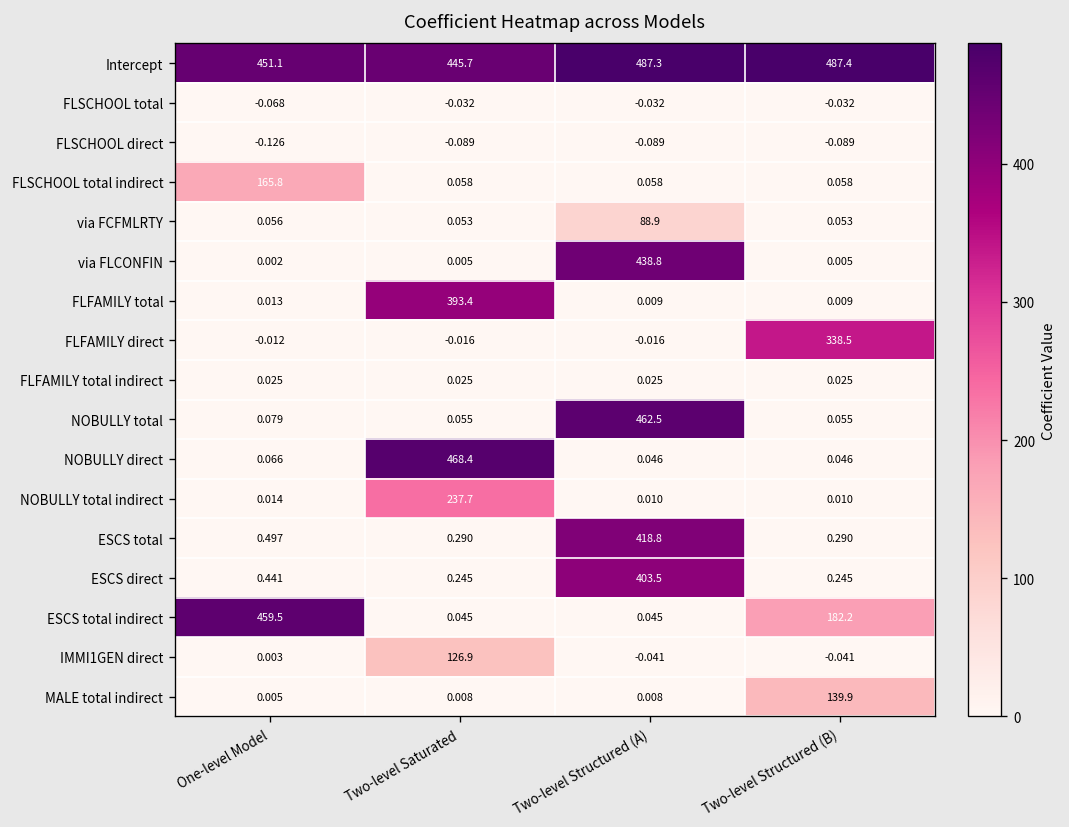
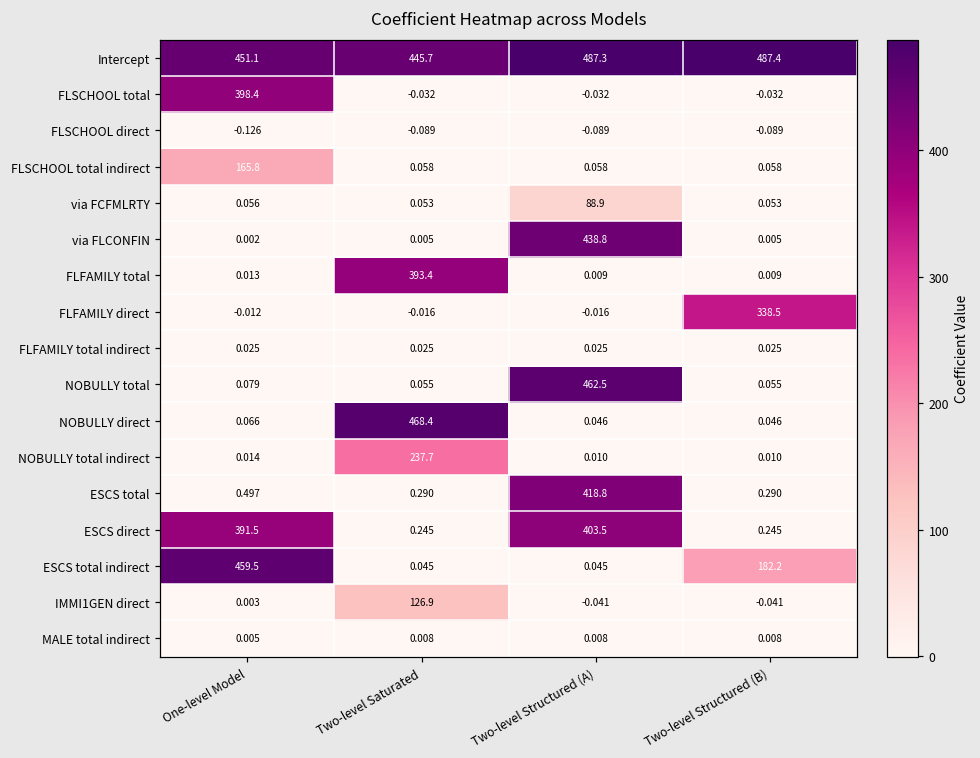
  {
    "Intercept": {
      "One-level Model": 451.1,
      "Two-level Saturated": 445.7,
      "Two-level Structured (A)": 487.3,
      "Two-level Structured (B)": 487.4
    },
    "FLSCHOOL total": {
-     "One-level Model": -0.068,
+     "One-level Model": 398.4,
      "Two-level Saturated": -0.032,
      "Two-level Structured (A)": -0.032,
      "Two-level Structured (B)": -0.032
    },
    "FLSCHOOL direct": {
      "One-level Model": -0.126,
      "Two-level Saturated": -0.089,
      "Two-level Structured (A)": -0.089,
      "Two-level Structured (B)": -0.089
    },
    "FLSCHOOL total indirect": {
      "One-level Model": 165.8,
      "Two-level Saturated": 0.058,
      "Two-level Structured (A)": 0.058,
      "Two-level Structured (B)": 0.058
    },
    "via FCFMLRTY": {
      "One-level Model": 0.056,
      "Two-level Saturated": 0.053,
      "Two-level Structured (A)": 88.9,
      "Two-level Structured (B)": 0.053
    },
    "via FLCONFIN": {
      "One-level Model": 0.002,
      "Two-level Saturated": 0.005,
      "Two-level Structured (A)": 438.8,
      "Two-level Structured (B)": 0.005
    },
    "FLFAMILY total": {
      "One-level Model": 0.013,
      "Two-level Saturated": 393.4,
      "Two-level Structured (A)": 0.009,
      "Two-level Structured (B)": 0.009
    },
    "FLFAMILY direct": {
      "One-level Model": -0.012,
      "Two-level Saturated": -0.016,
      "Two-level Structured (A)": -0.016,
      "Two-level Structured (B)": 338.5
    },
    "FLFAMILY total indirect": {
      "One-level Model": 0.025,
      "Two-level Saturated": 0.025,
      "Two-level Structured (A)": 0.025,
      "Two-level Structured (B)": 0.025
    },
    "NOBULLY total": {
      "One-level Model": 0.079,
      "Two-level Saturated": 0.055,
      "Two-level Structured (A)": 462.5,
      "Two-level Structured (B)": 0.055
    },
    "NOBULLY direct": {
      "One-level Model": 0.066,
      "Two-level Saturated": 468.4,
      "Two-level Structured (A)": 0.046,
      "Two-level Structured (B)": 0.046
    },
    "NOBULLY total indirect": {
      "One-level Model": 0.014,
      "Two-level Saturated": 237.7,
      "Two-level Structured (A)": 0.010,
      "Two-level Structured (B)": 0.010
    },
    "ESCS total": {
      "One-level Model": 0.497,
      "Two-level Saturated": 0.290,
      "Two-level Structured (A)": 418.8,
      "Two-level Structured (B)": 0.290
    },
    "ESCS direct": {
-     "One-level Model": 0.441,
+     "One-level Model": 391.5,
      "Two-level Saturated": 0.245,
      "Two-level Structured (A)": 403.5,
      "Two-level Structured (B)": 0.245
    },
    "ESCS total indirect": {
      "One-level Model": 459.5,
      "Two-level Saturated": 0.045,
      "Two-level Structured (A)": 0.045,
      "Two-level Structured (B)": 182.2
    },
    "IMMI1GEN direct": {
      "One-level Model": 0.003,
      "Two-level Saturated": 126.9,
      "Two-level Structured (A)": -0.041,
      "Two-level Structured (B)": -0.041
    },
    "MALE total indirect": {
      "One-level Model": 0.005,
      "Two-level Saturated": 0.008,
      "Two-level Structured (A)": 0.008,
-     "Two-level Structured (B)": 139.9
+     "Two-level Structured (B)": 0.008
    }
  }
